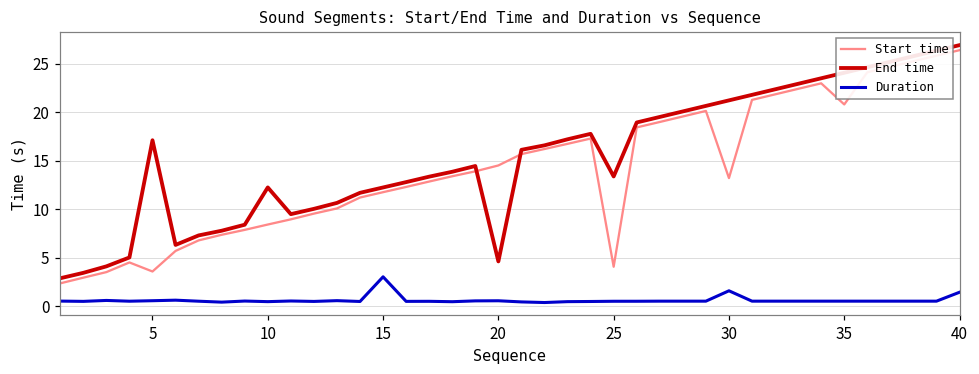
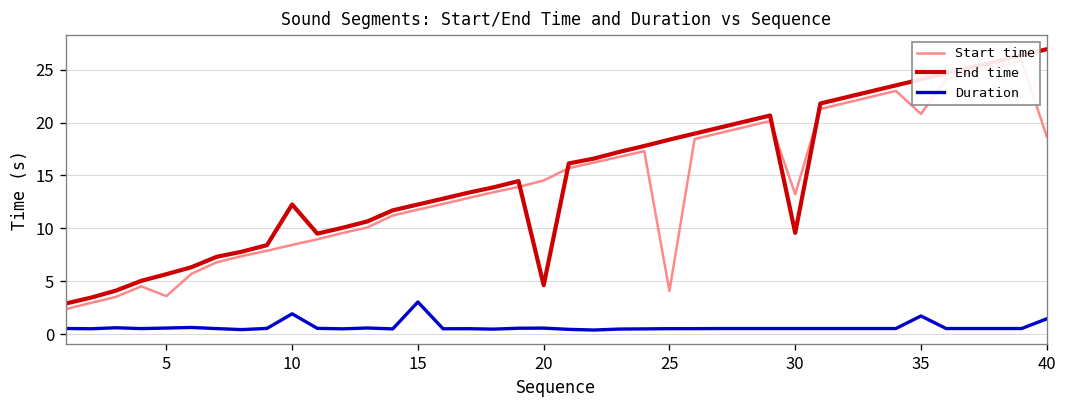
  {
    "Start time": {
      "5": 4,
      "10": 8,
      "15": 12,
      "20": 15,
      "25": 4,
      "30": 13,
      "35": 21,
-     "40": 26
+     "40": 19
    },
    "End time": {
-     "5": 17,
+     "5": 6,
      "10": 12,
      "15": 12,
      "20": 5,
-     "25": 13,
-     "30": 21,
+     "25": 18,
+     "30": 10,
      "40": 27
    },
    "Duration": {
      "5": 1,
-     "10": 0,
+     "10": 2,
      "15": 3,
      "20": 1,
      "25": 1,
-     "30": 2,
-     "35": 1,
+     "30": 1,
+     "35": 2,
      "40": 1
    }
  }
